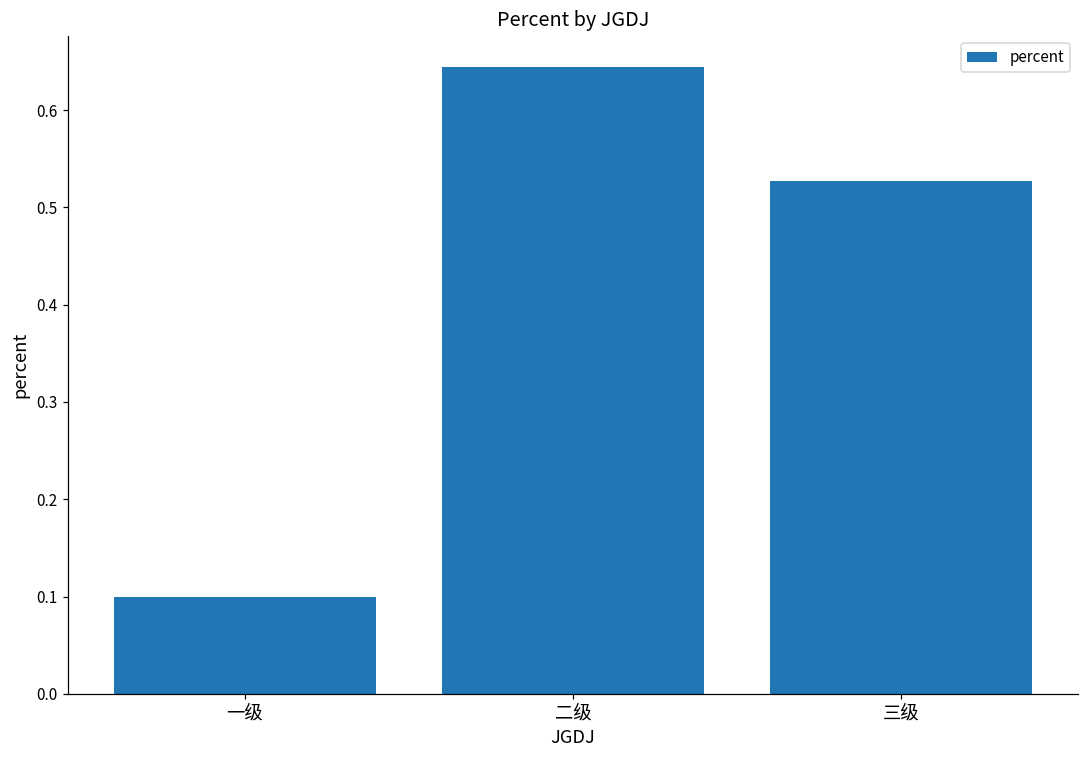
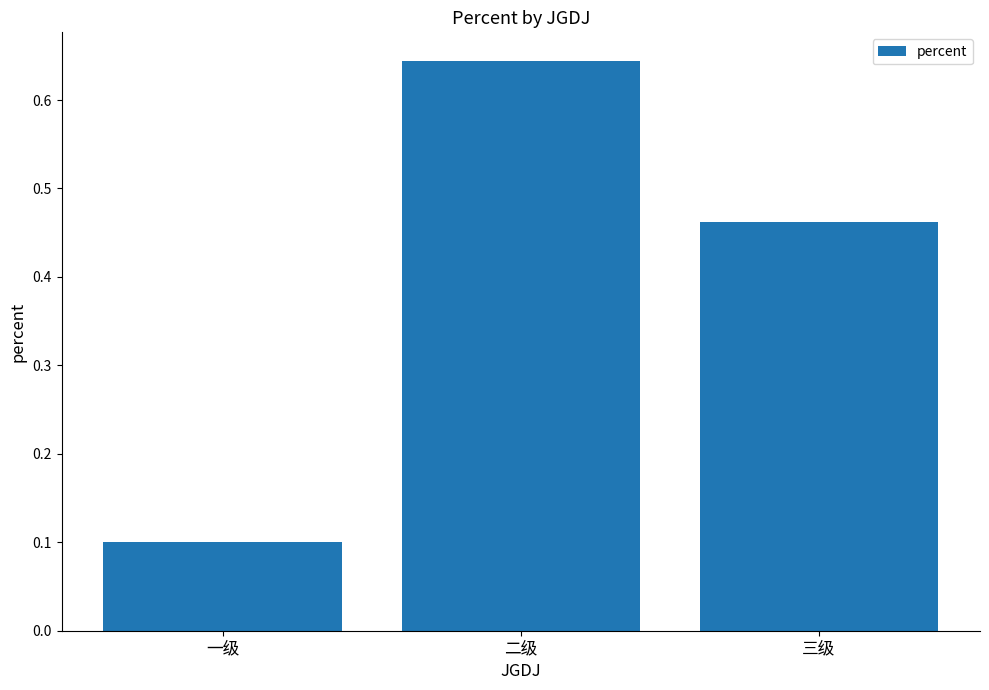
  {
    "一级": 0.10,
    "二级": 0.64,
-   "三级": 0.53
+   "三级": 0.46
  }
